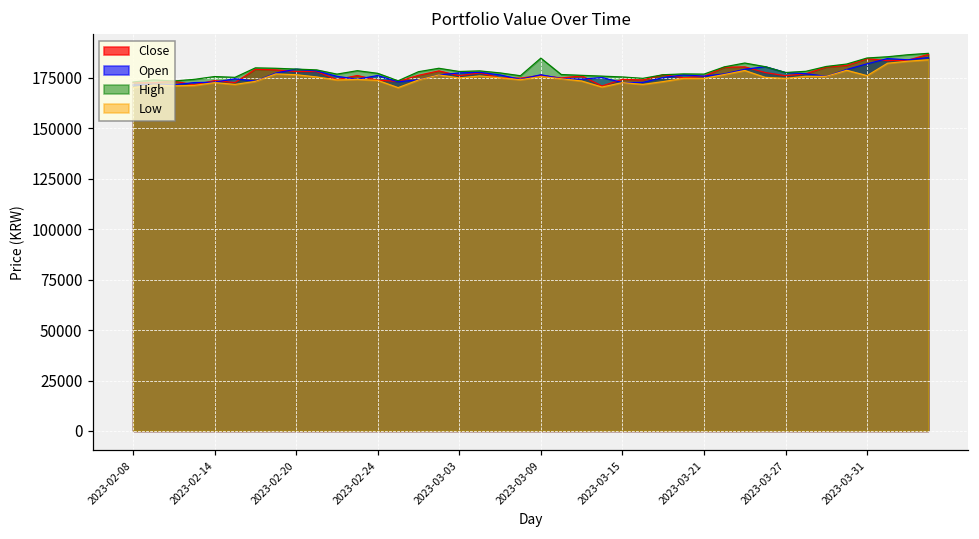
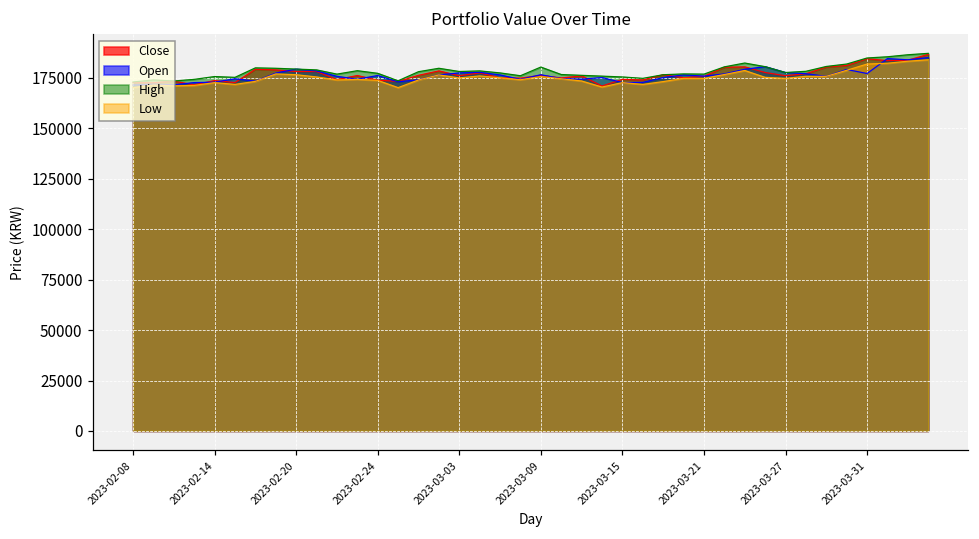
  {
    "Open": {
-     "2023-03-31": 182000
+     "2023-03-31": 177000
    },
    "High": {
      "2023-02-14": 176000,
-     "2023-03-09": 185000
+     "2023-03-09": 180000
    },
    "Low": {
      "2023-02-20": 177000,
-     "2023-03-31": 176000
+     "2023-03-31": 182000
    }
  }
